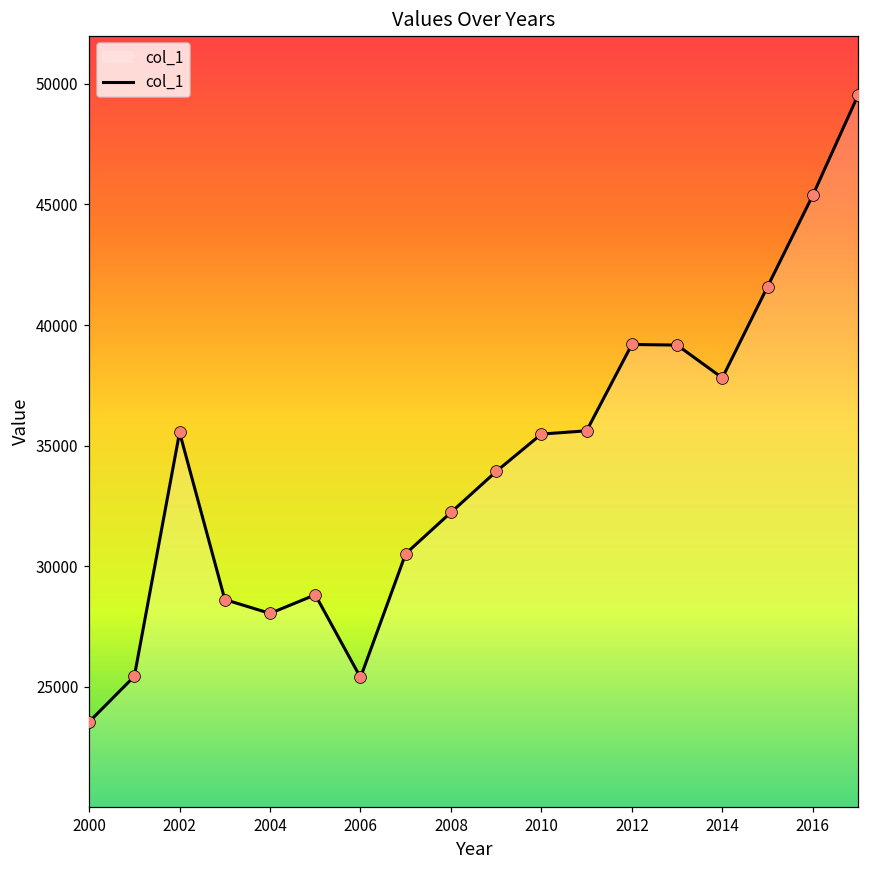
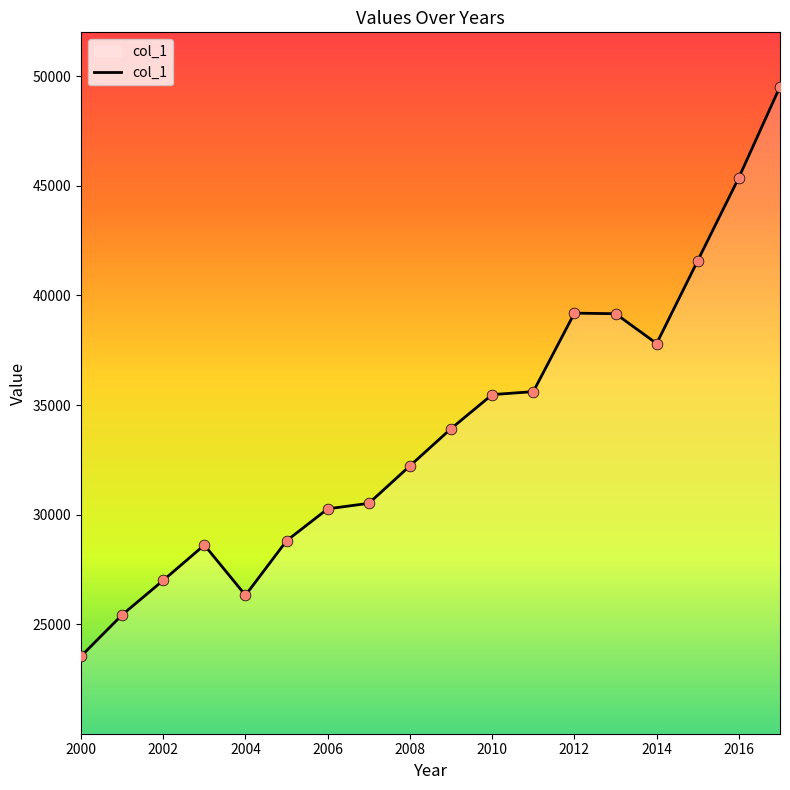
  {
    "2000": 23500,
-   "2002": 35600,
-   "2004": 28000,
-   "2006": 25400,
+   "2002": 27000,
+   "2004": 26300,
+   "2006": 30300,
    "2008": 32200,
    "2010": 35500,
    "2012": 39200,
    "2014": 37800,
    "2016": 45400
  }
